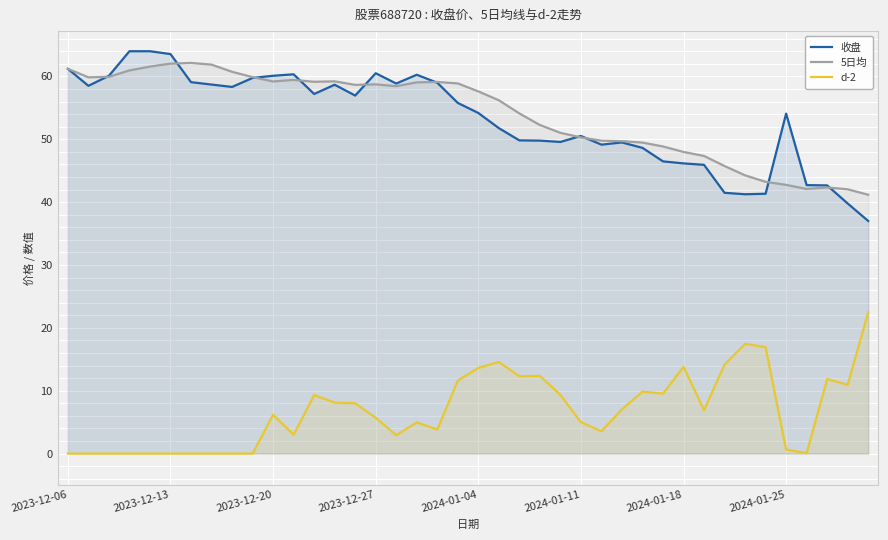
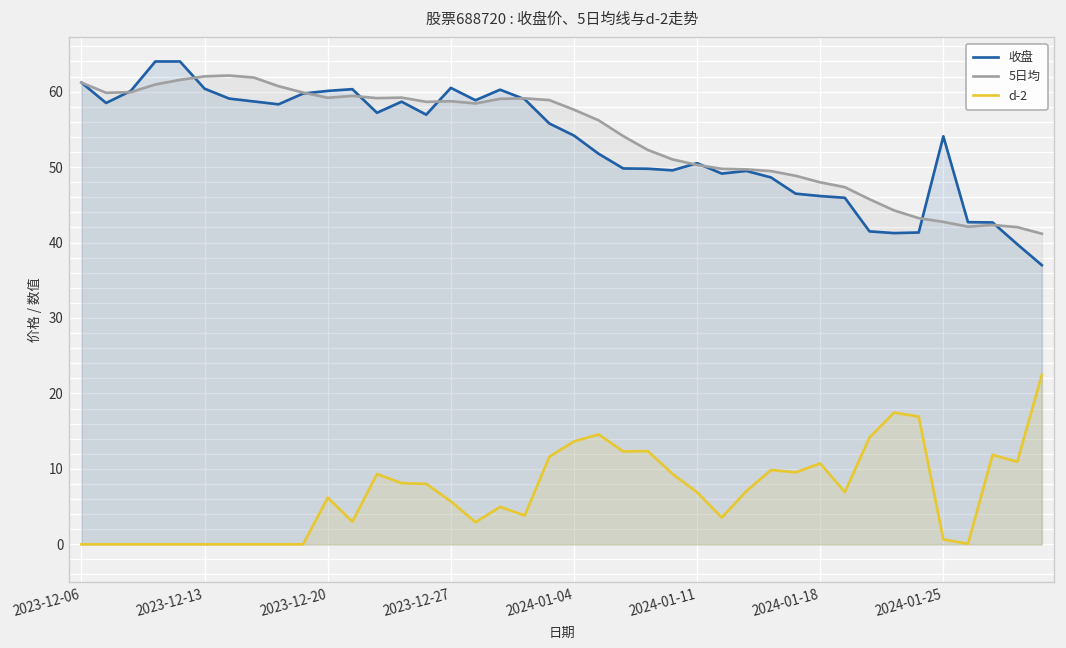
  {
    "收盘": {
-     "2023-12-13": 64,
+     "2023-12-13": 60,
      "2023-12-20": 60,
      "2023-12-27": 61,
      "2024-01-04": 54,
      "2024-01-18": 46,
      "2024-01-25": 54
    },
    "5日均": {
      "2023-12-13": 62,
      "2023-12-20": 59,
      "2023-12-27": 59,
      "2024-01-04": 58,
      "2024-01-18": 48,
      "2024-01-25": 43
    },
    "d-2": {
      "2023-12-06": 0,
      "2023-12-13": 0,
      "2023-12-20": 6,
      "2023-12-27": 6,
      "2024-01-04": 14,
-     "2024-01-11": 5,
-     "2024-01-18": 14,
+     "2024-01-11": 7,
+     "2024-01-18": 11,
      "2024-01-25": 1
    }
  }
